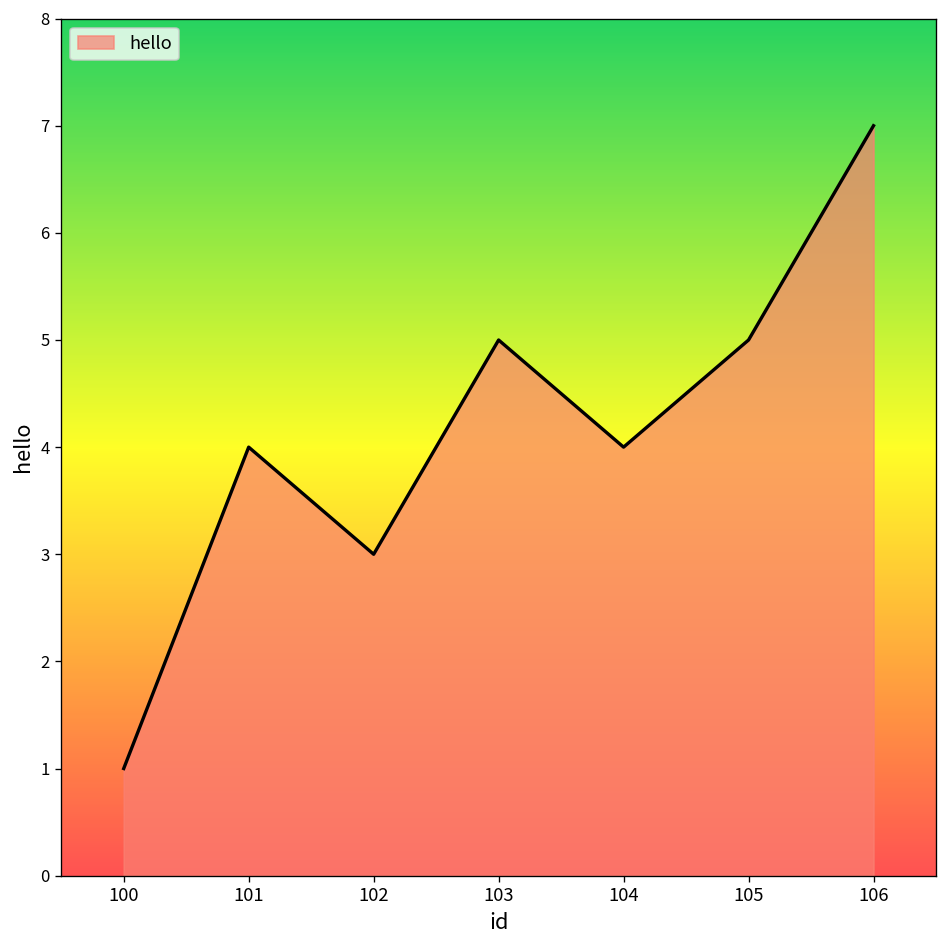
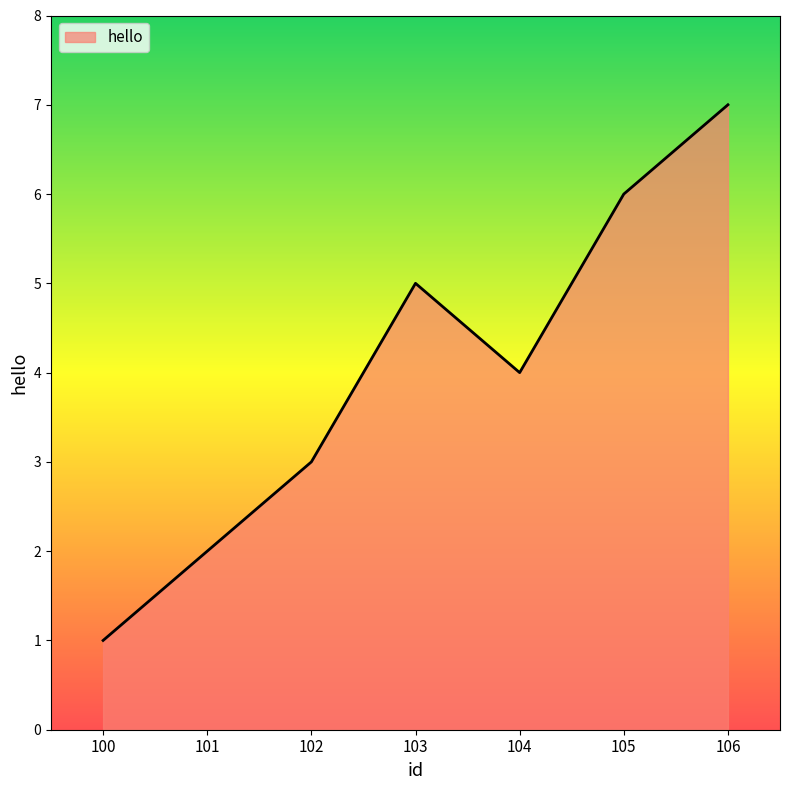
  {
    "100": 1,
-   "101": 4,
+   "101": 2,
    "102": 3,
    "103": 5,
    "104": 4,
-   "105": 5,
+   "105": 6,
    "106": 7
  }
